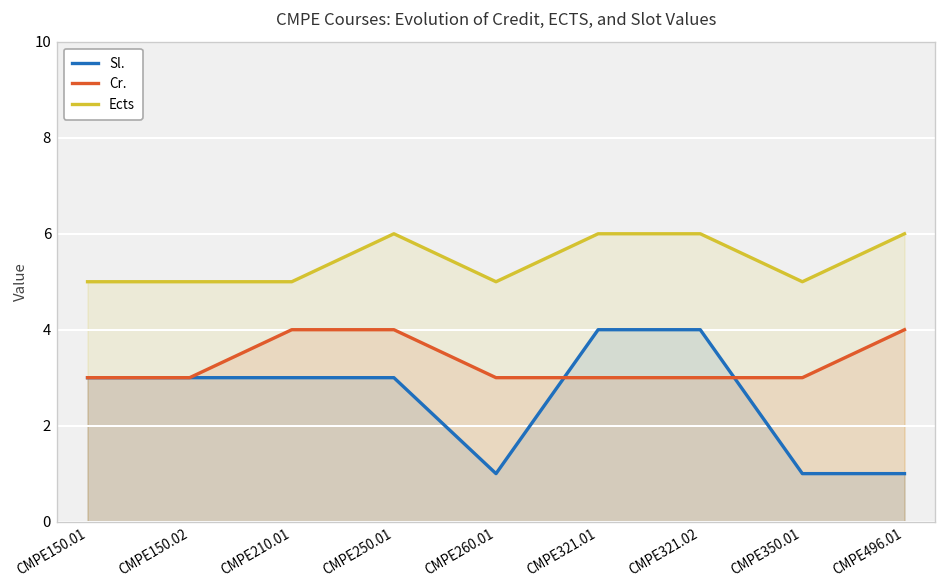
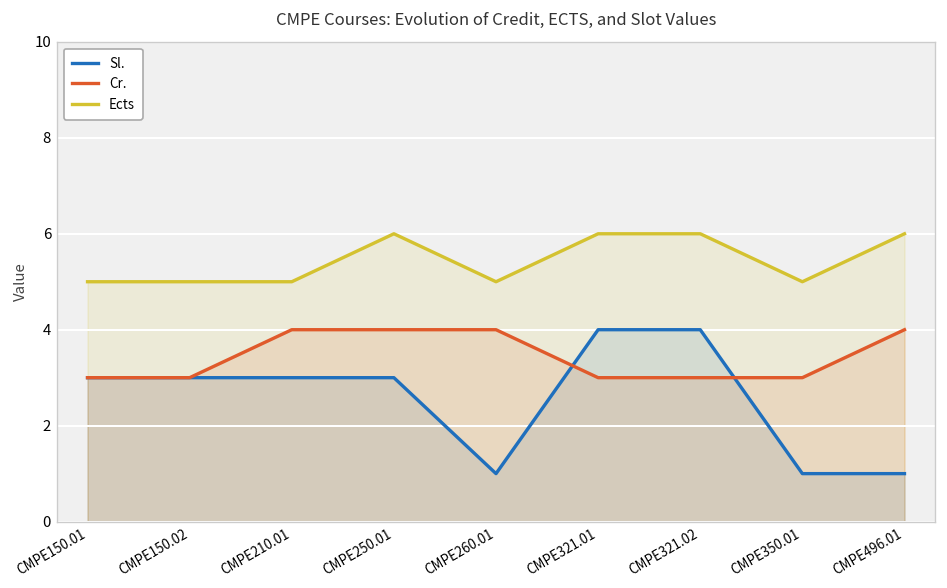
  {
    "Sl.": {
      "CMPE210.01": 3,
      "CMPE250.01": 3,
      "CMPE260.01": 1,
      "CMPE321.01": 4,
      "CMPE321.02": 4,
      "CMPE350.01": 1,
      "CMPE496.01": 1
    },
    "Cr.": {
      "CMPE210.01": 4,
      "CMPE250.01": 4,
-     "CMPE260.01": 3,
+     "CMPE260.01": 4,
      "CMPE321.01": 3,
      "CMPE321.02": 3,
      "CMPE350.01": 3,
      "CMPE496.01": 4
    },
    "Ects": {
      "CMPE150.01": 5,
      "CMPE150.02": 5,
      "CMPE210.01": 5,
      "CMPE250.01": 6,
      "CMPE260.01": 5,
      "CMPE321.01": 6,
      "CMPE321.02": 6,
      "CMPE350.01": 5,
      "CMPE496.01": 6
    }
  }
